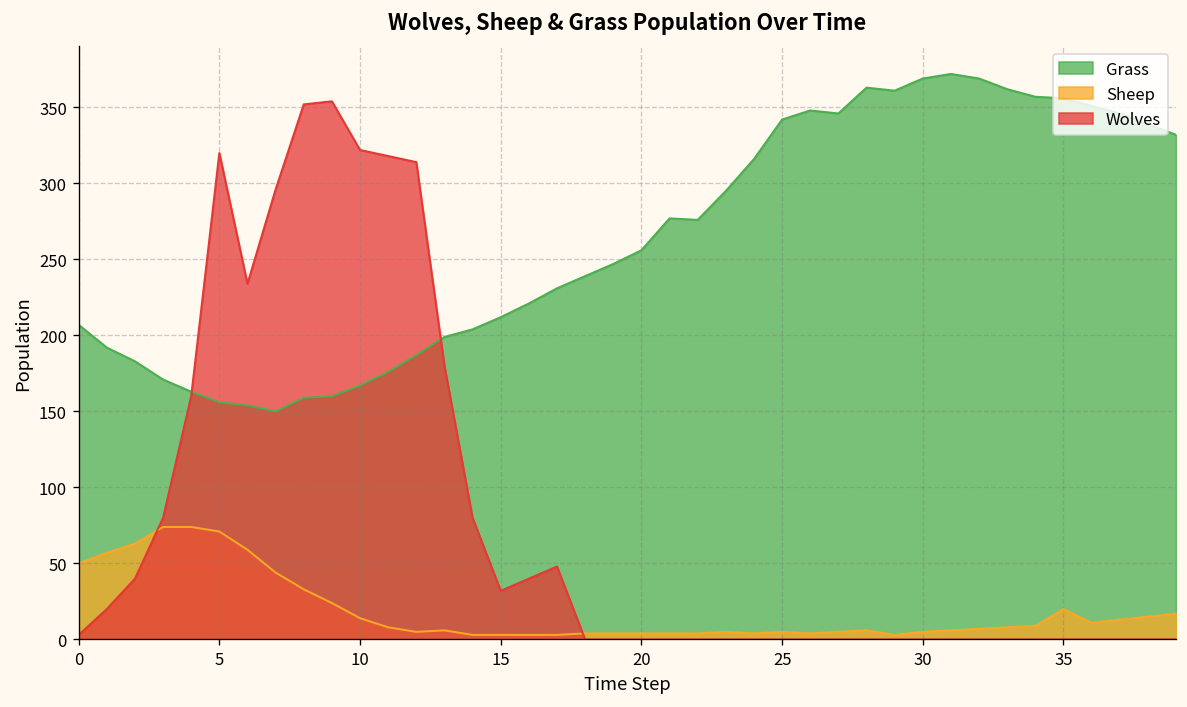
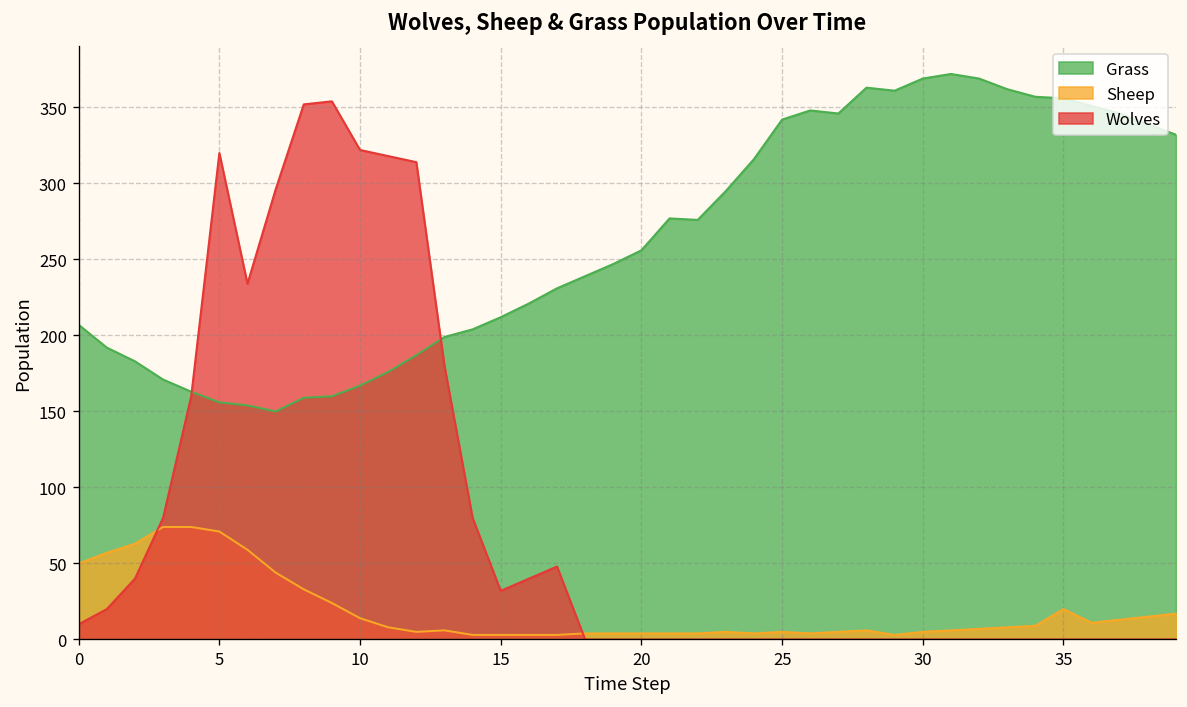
  {
    "Grass": {
      "0": 207,
      "5": 156,
      "10": 167,
      "15": 212,
      "20": 256,
      "25": 342,
      "30": 369
    },
    "Sheep": {
      "0": 50,
      "5": 71,
      "10": 14,
      "15": 3,
      "20": 4,
      "25": 5,
      "30": 5,
      "35": 20
    },
    "Wolves": {
-     "0": 3,
+     "0": 10,
      "5": 320,
      "10": 322,
      "15": 32,
      "20": 0,
      "25": 0,
      "30": 0,
      "35": 0
    }
  }
